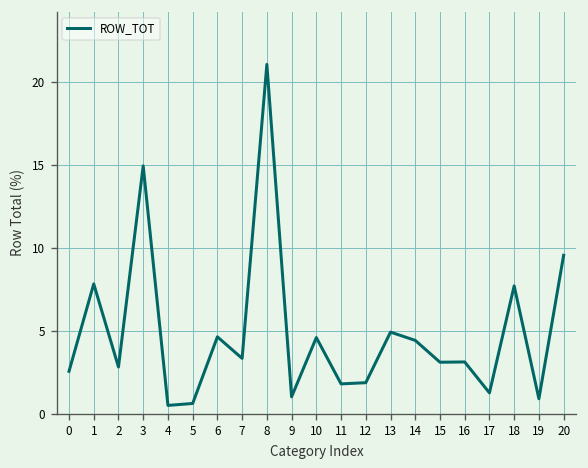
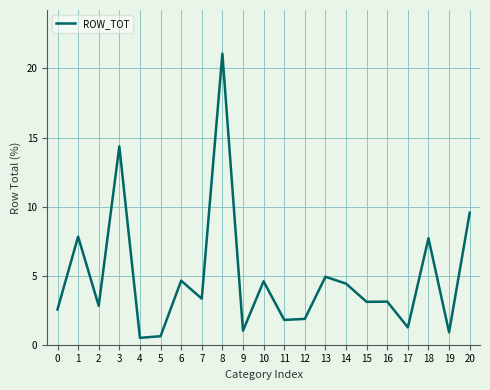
  {
    "0": 2.6,
    "1": 7.8,
    "2": 2.8,
-   "3": 14.9,
+   "3": 14.4,
    "4": 0.5,
    "5": 0.6,
    "6": 4.6,
    "7": 3.3,
    "8": 21.1,
    "9": 1.0,
    "10": 4.6,
    "11": 1.8,
    "12": 1.9,
    "13": 4.9,
    "14": 4.4,
    "15": 3.1,
    "16": 3.1,
    "17": 1.3,
    "18": 7.7,
    "19": 0.9,
    "20": 9.6
  }
